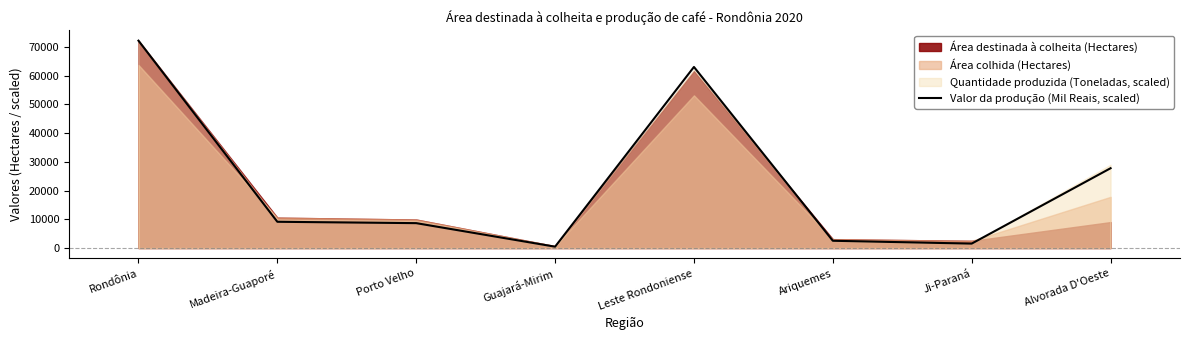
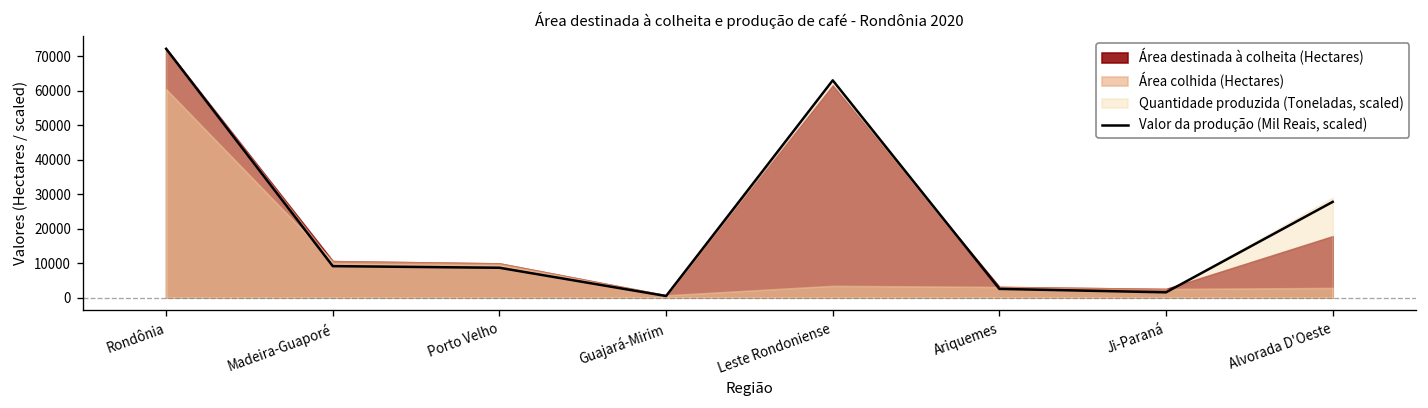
  {
    "Valor da produção (Mil Reais, scaled)": {
      "Leste Rondoniense": 63000,
      "Alvorada D'Oeste": 28000
    },
    "Área destinada à colheita (Hectares)": {
-     "Alvorada D'Oeste": 9000
+     "Alvorada D'Oeste": 18000
    },
    "Área colhida (Hectares)": {
-     "Rondônia": 64000,
-     "Leste Rondoniense": 53000,
-     "Alvorada D'Oeste": 18000
+     "Rondônia": 60000,
+     "Leste Rondoniense": 3000,
+     "Alvorada D'Oeste": 3000
    },
    "Quantidade produzida (Toneladas, scaled)": {
      "Alvorada D'Oeste": 29000
    }
  }
